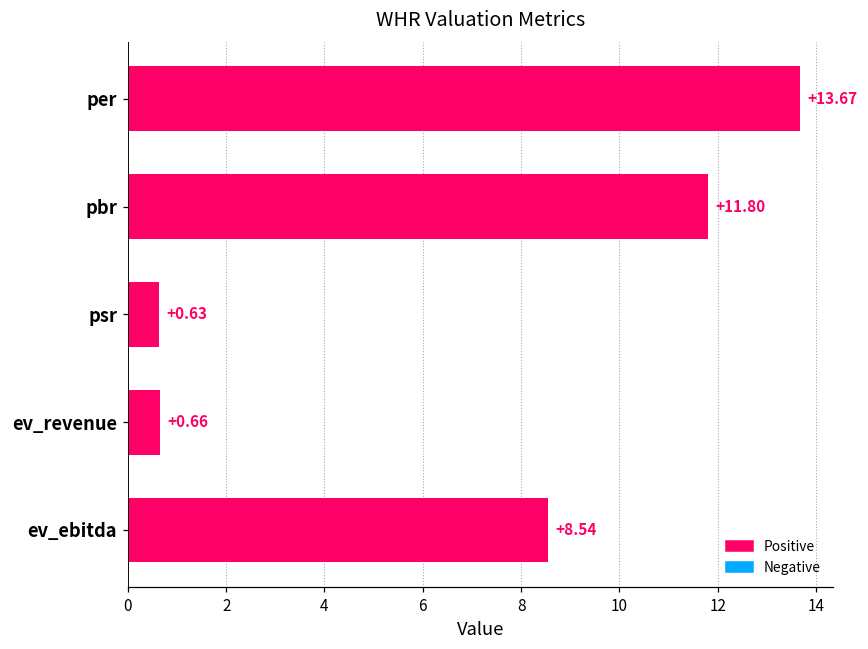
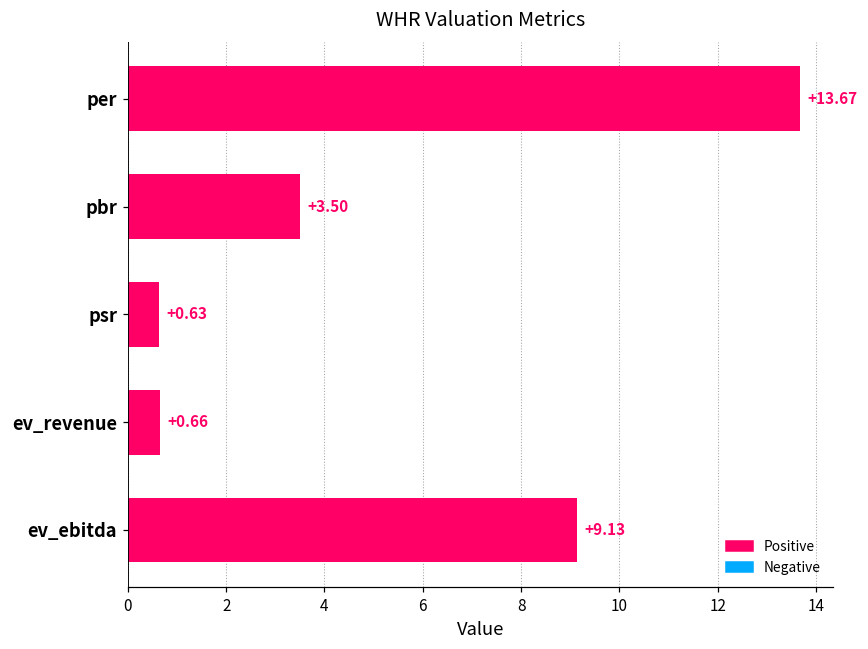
  {
    "per": "+13.67",
-   "pbr": "+11.80",
+   "pbr": "+3.50",
    "psr": "+0.63",
    "ev_revenue": "+0.66",
-   "ev_ebitda": "+8.54"
+   "ev_ebitda": "+9.13"
  }
